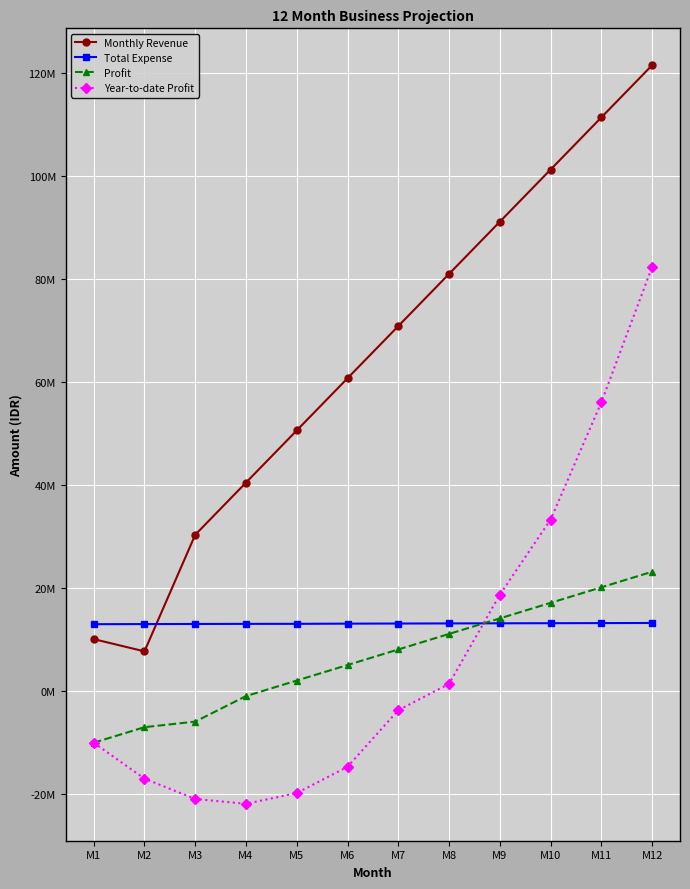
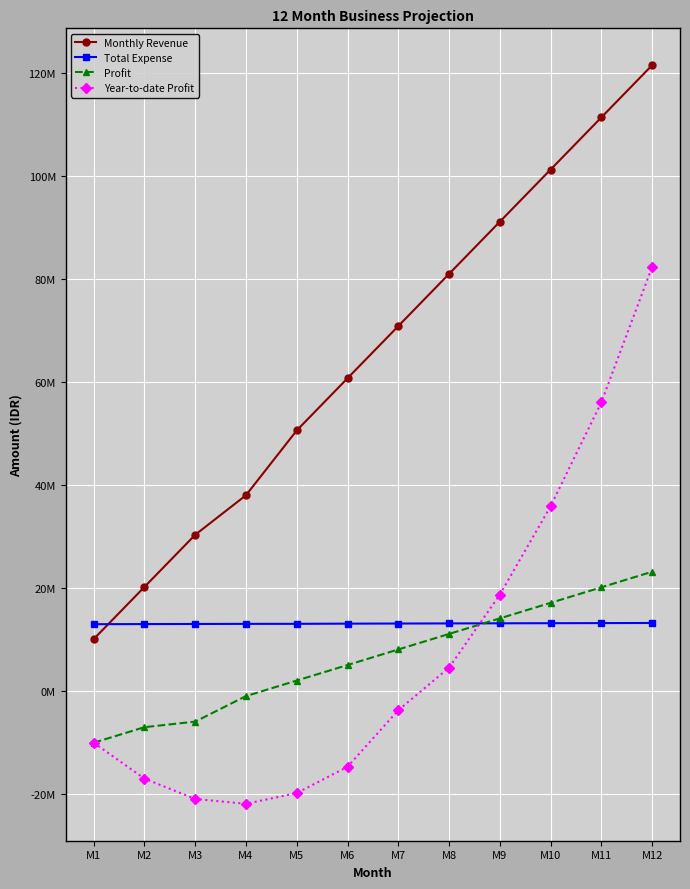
  {
    "Monthly Revenue": {
      "M1": 10000000,
-     "M2": 8000000,
+     "M2": 20000000,
      "M3": 30000000,
-     "M4": 41000000,
+     "M4": 38000000,
      "M5": 51000000,
      "M6": 61000000,
      "M7": 71000000,
      "M8": 81000000,
      "M9": 91000000,
      "M10": 101000000,
      "M11": 111000000,
      "M12": 122000000
    },
    "Total Expense": {
      "M1": 13000000,
      "M2": 13000000,
      "M3": 13000000,
      "M4": 13000000,
      "M5": 13000000,
      "M6": 13000000,
      "M7": 13000000,
      "M8": 13000000,
      "M9": 13000000,
      "M10": 13000000,
      "M11": 13000000,
      "M12": 13000000
    },
    "Profit": {
      "M2": -7000000,
      "M3": -6000000,
      "M4": -1000000,
      "M5": 2000000,
      "M6": 5000000,
      "M7": 8000000,
      "M8": 11000000,
      "M9": 14000000,
      "M10": 17000000,
      "M11": 20000000,
      "M12": 23000000
    },
    "Year-to-date Profit": {
      "M2": -17000000,
      "M3": -21000000,
      "M4": -22000000,
      "M5": -20000000,
      "M6": -15000000,
      "M7": -4000000,
-     "M8": 1000000,
+     "M8": 5000000,
      "M9": 19000000,
-     "M10": 33000000,
+     "M10": 36000000,
      "M11": 56000000,
      "M12": 82000000
    }
  }
